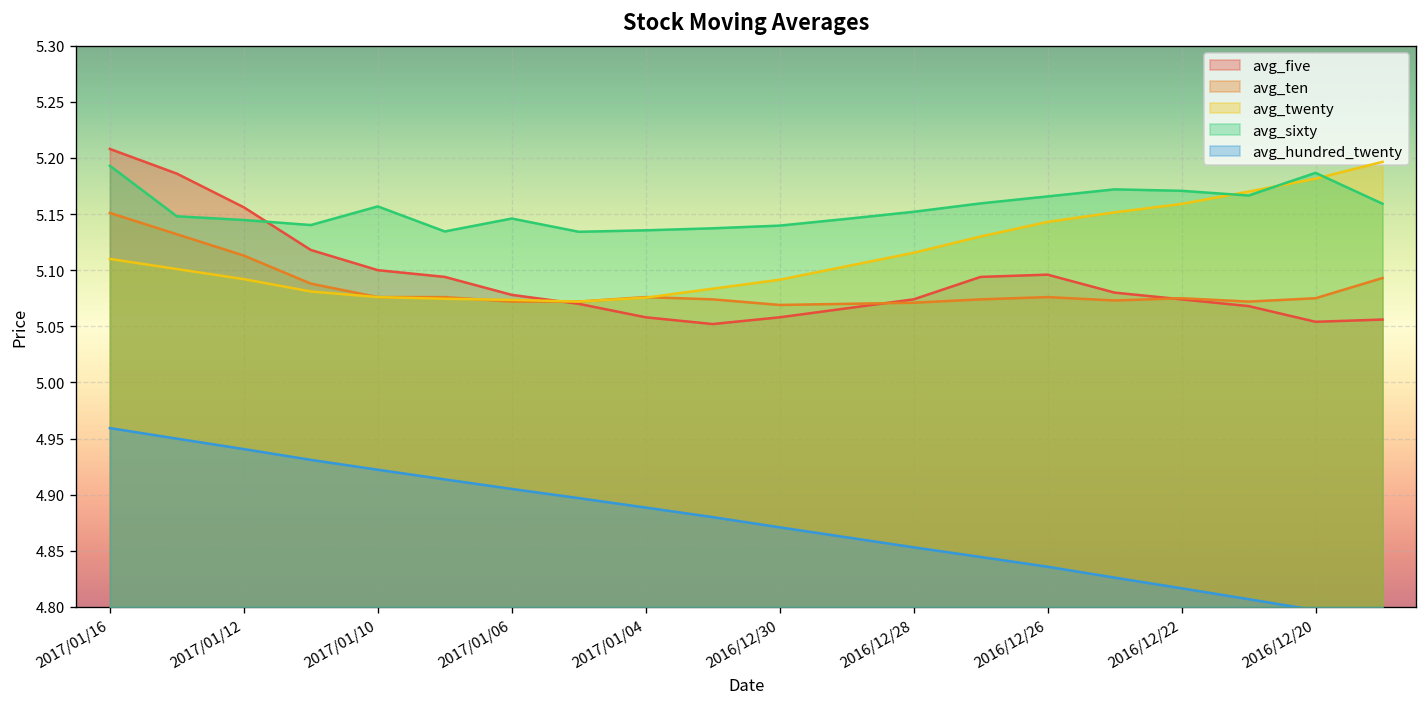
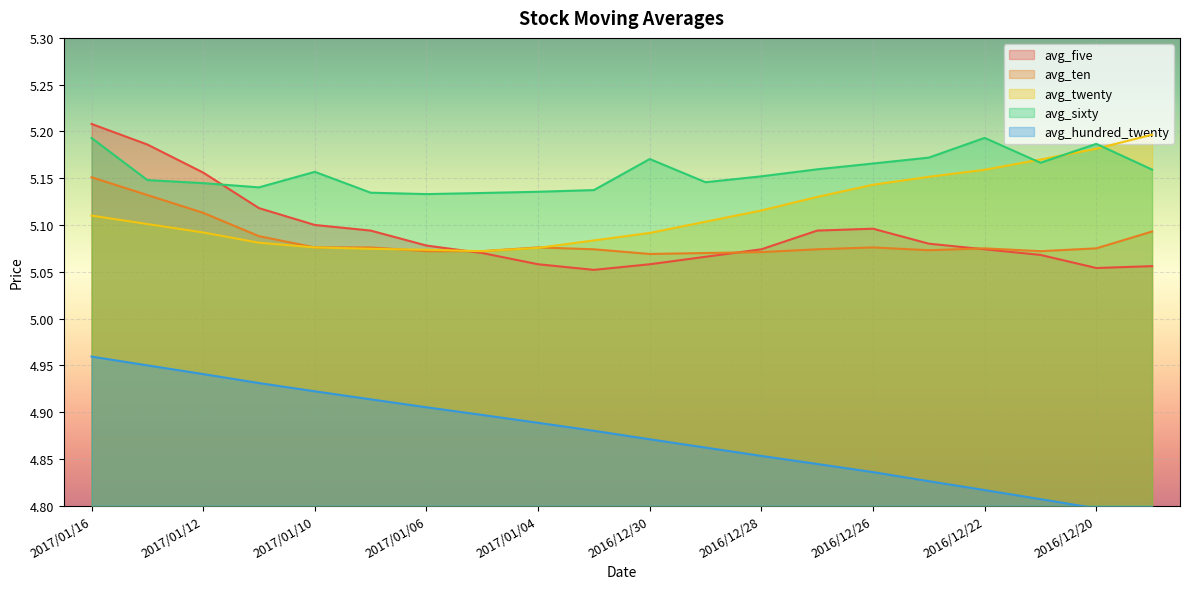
  {
    "avg_sixty": {
      "2017/01/16": 5.19,
      "2017/01/12": 5.14,
      "2017/01/10": 5.16,
-     "2017/01/06": 5.15,
+     "2017/01/06": 5.13,
      "2017/01/04": 5.14,
-     "2016/12/30": 5.14,
+     "2016/12/30": 5.17,
      "2016/12/28": 5.15,
      "2016/12/26": 5.17,
-     "2016/12/22": 5.17
+     "2016/12/22": 5.19
    }
  }
